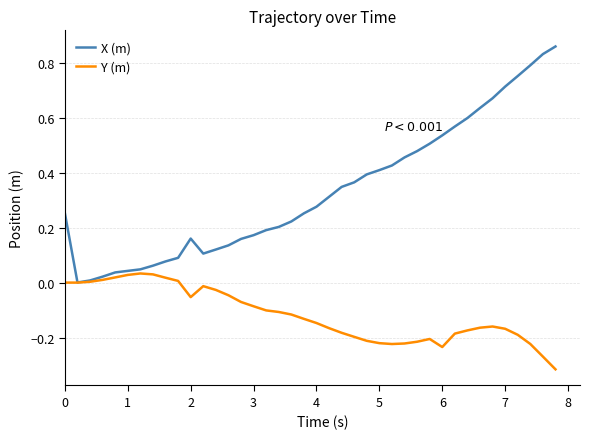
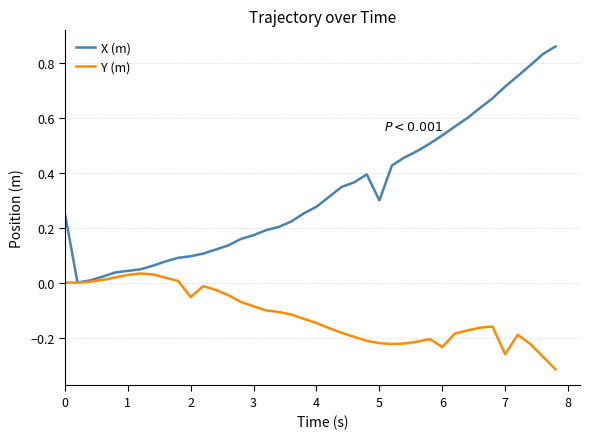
  {
    "X (m)": {
      "0": 0.25,
      "1": 0.04,
-     "2": 0.16,
+     "2": 0.10,
      "3": 0.17,
      "4": 0.28,
-     "5": 0.41,
+     "5": 0.30,
      "6": 0.54,
      "7": 0.71
    },
    "Y (m)": {
      "0": 0.00,
      "1": 0.03,
      "2": -0.05,
      "3": -0.09,
      "4": -0.15,
      "5": -0.22,
      "6": -0.23,
-     "7": -0.17
+     "7": -0.26
    }
  }
